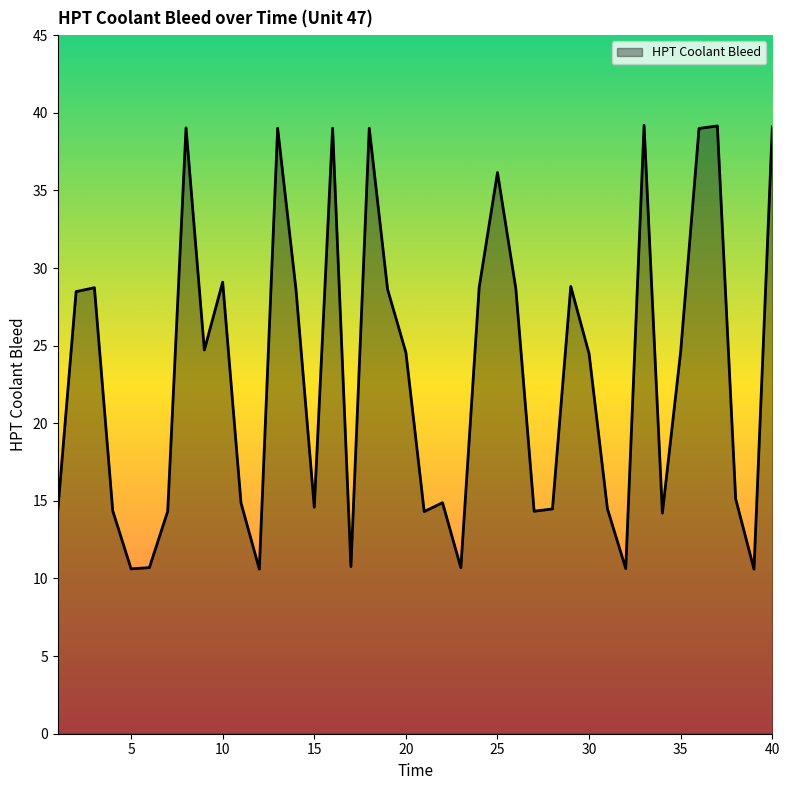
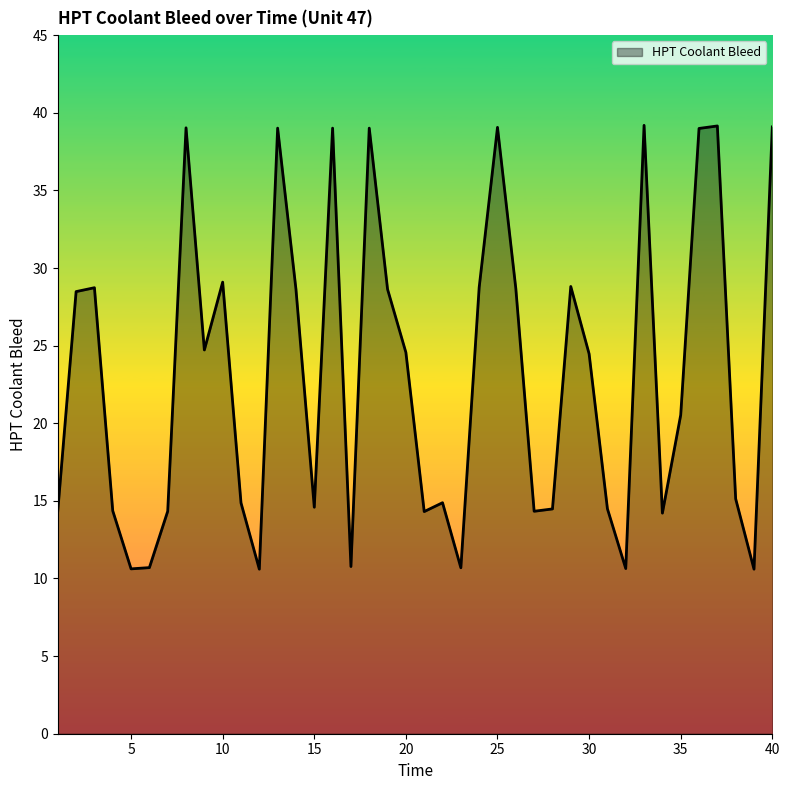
  {
    "5": 10.6,
    "10": 29.1,
    "15": 14.6,
    "20": 24.6,
-   "25": 36.2,
+   "25": 39.1,
    "30": 24.5,
-   "35": 24.6,
+   "35": 20.5,
    "40": 39.1
  }
